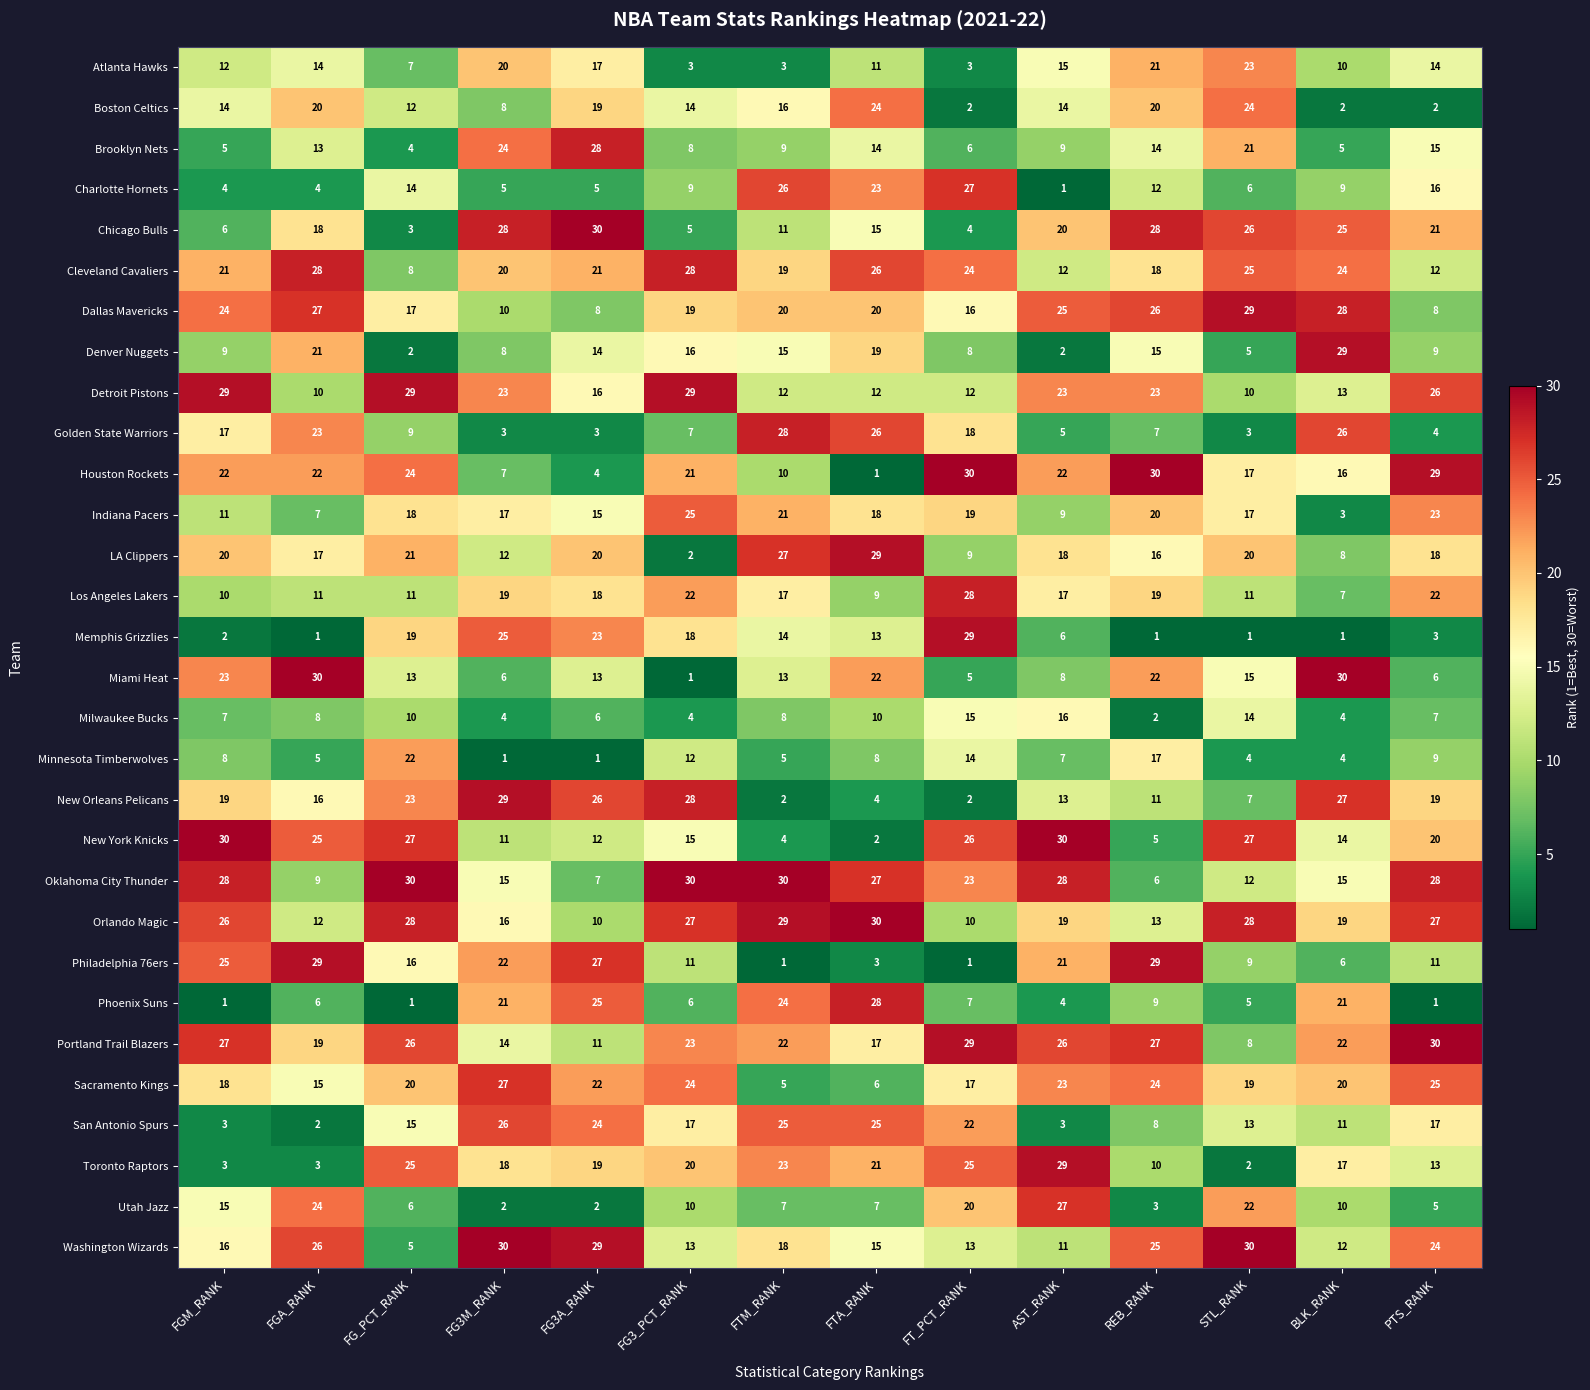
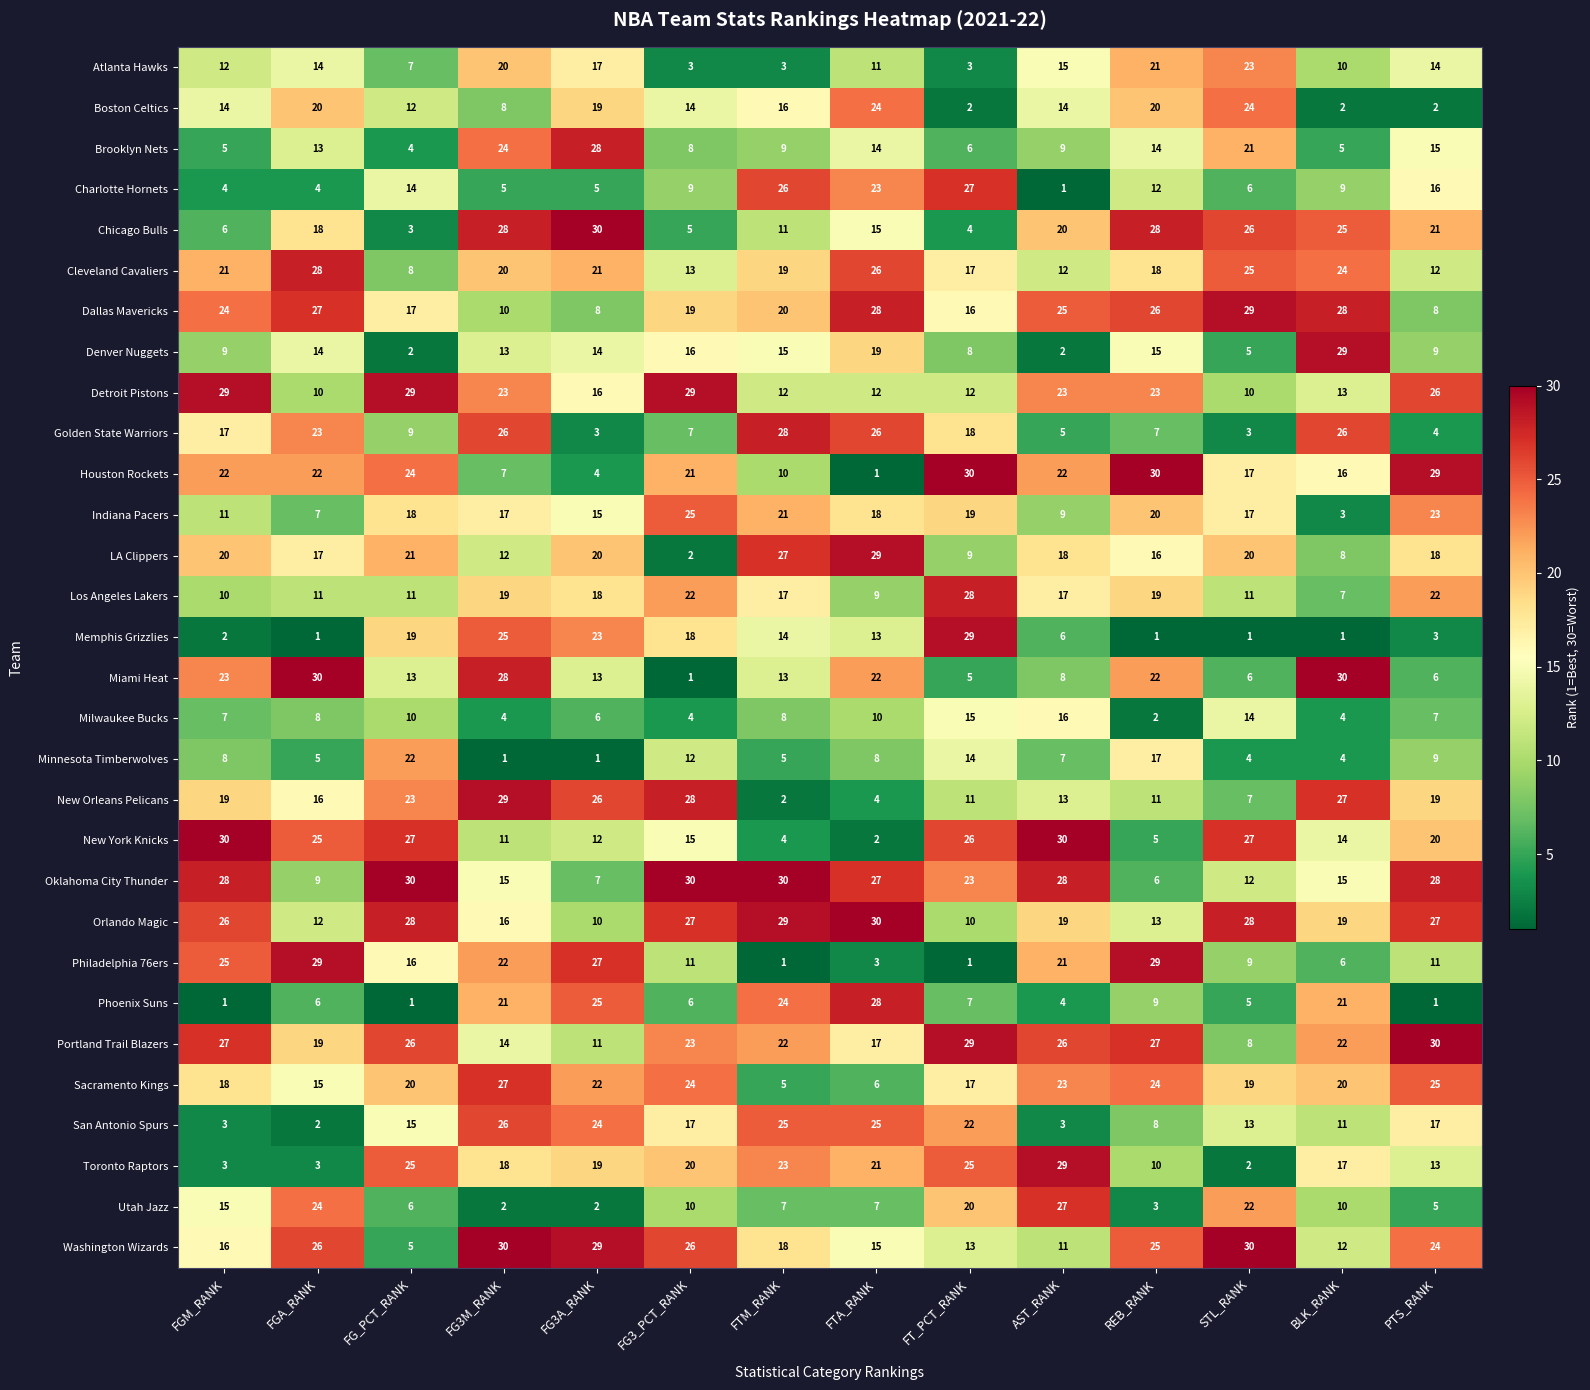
  {
    "Cleveland Cavaliers": {
      "FGM_RANK": 21,
      "FGA_RANK": 28,
      "FG_PCT_RANK": 8,
      "FG3M_RANK": 20,
      "FG3A_RANK": 21,
-     "FG3_PCT_RANK": 28,
+     "FG3_PCT_RANK": 13,
      "FTM_RANK": 19,
      "FTA_RANK": 26,
-     "FT_PCT_RANK": 24,
+     "FT_PCT_RANK": 17,
      "AST_RANK": 12,
      "REB_RANK": 18,
      "STL_RANK": 25,
      "BLK_RANK": 24,
      "PTS_RANK": 12
    },
    "Dallas Mavericks": {
      "FGM_RANK": 24,
      "FGA_RANK": 27,
      "FG_PCT_RANK": 17,
      "FG3M_RANK": 10,
      "FG3A_RANK": 8,
      "FG3_PCT_RANK": 19,
      "FTM_RANK": 20,
-     "FTA_RANK": 20,
+     "FTA_RANK": 28,
      "FT_PCT_RANK": 16,
      "AST_RANK": 25,
      "REB_RANK": 26,
      "STL_RANK": 29,
      "BLK_RANK": 28,
      "PTS_RANK": 8
    },
    "Denver Nuggets": {
      "FGM_RANK": 9,
-     "FGA_RANK": 21,
+     "FGA_RANK": 14,
      "FG_PCT_RANK": 2,
-     "FG3M_RANK": 8,
+     "FG3M_RANK": 13,
      "FG3A_RANK": 14,
      "FG3_PCT_RANK": 16,
      "FTM_RANK": 15,
      "FTA_RANK": 19,
      "FT_PCT_RANK": 8,
      "AST_RANK": 2,
      "REB_RANK": 15,
      "STL_RANK": 5,
      "BLK_RANK": 29,
      "PTS_RANK": 9
    },
    "Golden State Warriors": {
      "FGM_RANK": 17,
      "FGA_RANK": 23,
      "FG_PCT_RANK": 9,
-     "FG3M_RANK": 3,
+     "FG3M_RANK": 26,
      "FG3A_RANK": 3,
      "FG3_PCT_RANK": 7,
      "FTM_RANK": 28,
      "FTA_RANK": 26,
      "FT_PCT_RANK": 18,
      "AST_RANK": 5,
      "REB_RANK": 7,
      "STL_RANK": 3,
      "BLK_RANK": 26,
      "PTS_RANK": 4
    },
    "Miami Heat": {
      "FGM_RANK": 23,
      "FGA_RANK": 30,
      "FG_PCT_RANK": 13,
-     "FG3M_RANK": 6,
+     "FG3M_RANK": 28,
      "FG3A_RANK": 13,
      "FG3_PCT_RANK": 1,
      "FTM_RANK": 13,
      "FTA_RANK": 22,
      "FT_PCT_RANK": 5,
      "AST_RANK": 8,
      "REB_RANK": 22,
-     "STL_RANK": 15,
+     "STL_RANK": 6,
      "BLK_RANK": 30,
      "PTS_RANK": 6
    },
    "New Orleans Pelicans": {
      "FGM_RANK": 19,
      "FGA_RANK": 16,
      "FG_PCT_RANK": 23,
      "FG3M_RANK": 29,
      "FG3A_RANK": 26,
      "FG3_PCT_RANK": 28,
      "FTM_RANK": 2,
      "FTA_RANK": 4,
-     "FT_PCT_RANK": 2,
+     "FT_PCT_RANK": 11,
      "AST_RANK": 13,
      "REB_RANK": 11,
      "STL_RANK": 7,
      "BLK_RANK": 27,
      "PTS_RANK": 19
    },
    "Washington Wizards": {
      "FGM_RANK": 16,
      "FGA_RANK": 26,
      "FG_PCT_RANK": 5,
      "FG3M_RANK": 30,
      "FG3A_RANK": 29,
-     "FG3_PCT_RANK": 13,
+     "FG3_PCT_RANK": 26,
      "FTM_RANK": 18,
      "FTA_RANK": 15,
      "FT_PCT_RANK": 13,
      "AST_RANK": 11,
      "REB_RANK": 25,
      "STL_RANK": 30,
      "BLK_RANK": 12,
      "PTS_RANK": 24
    }
  }
